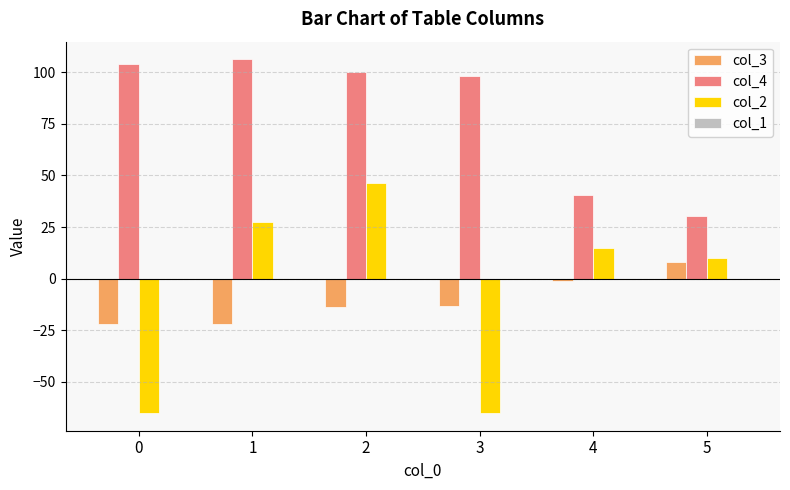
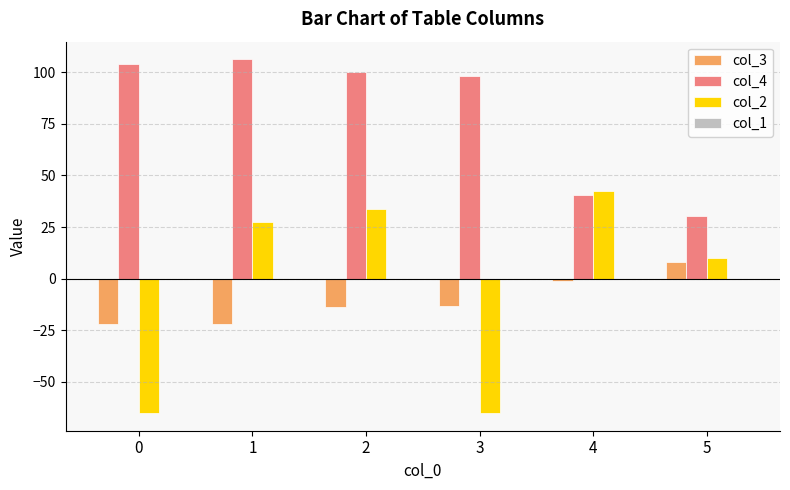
  {
    "col_2": {
      "0": -65,
      "1": 27,
-     "2": 46,
+     "2": 34,
      "3": -65,
-     "4": 15,
+     "4": 42,
      "5": 10
    },
    "col_1": {
      "0": 0,
      "1": 0,
      "2": 0,
      "3": 0,
      "4": 0,
      "5": 0
    }
  }
